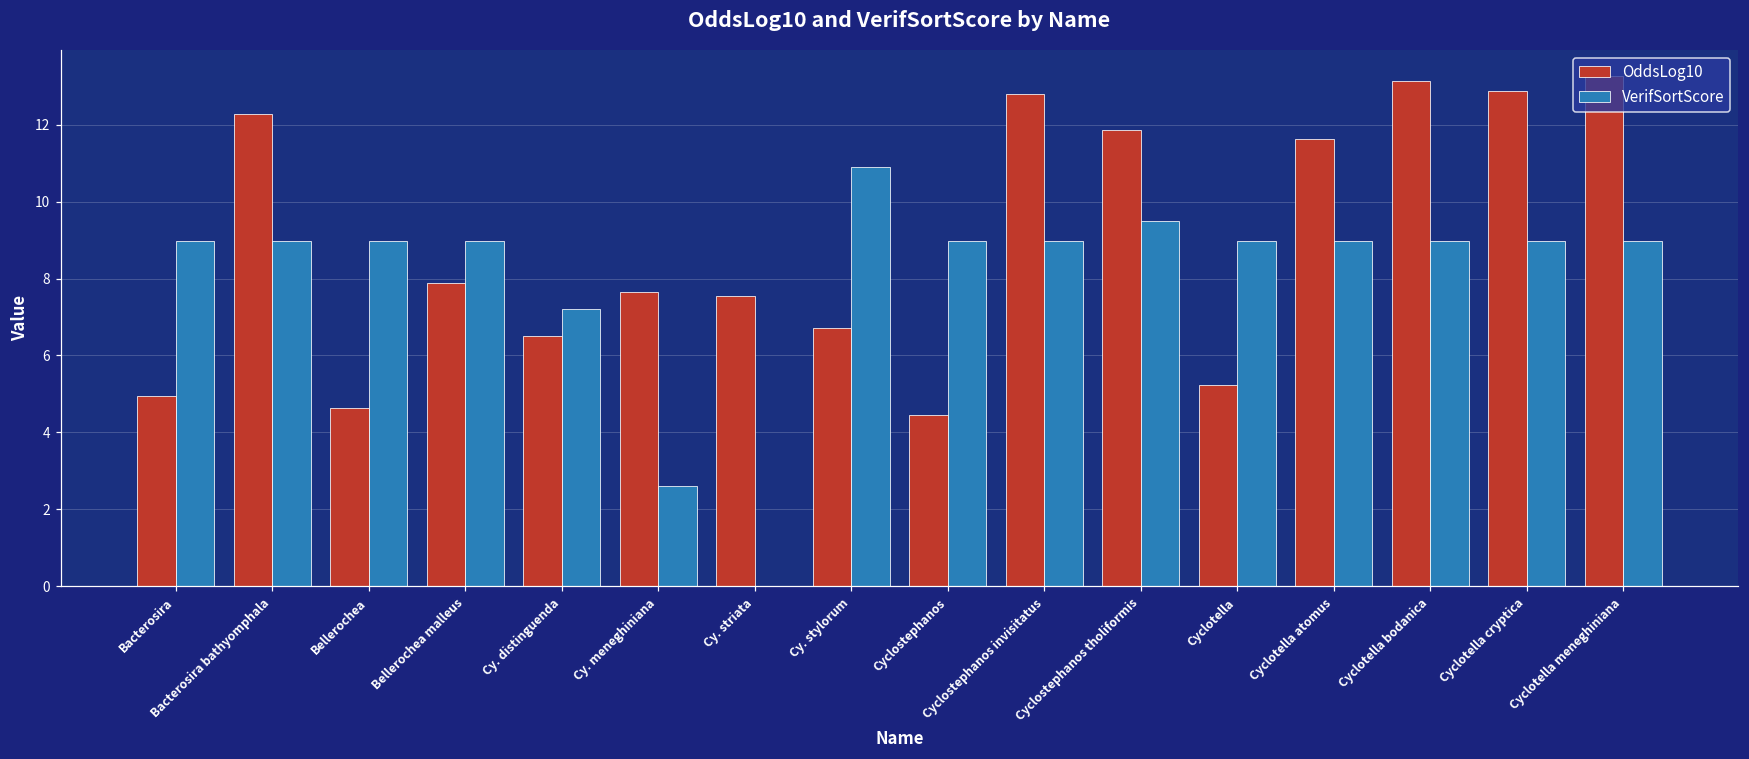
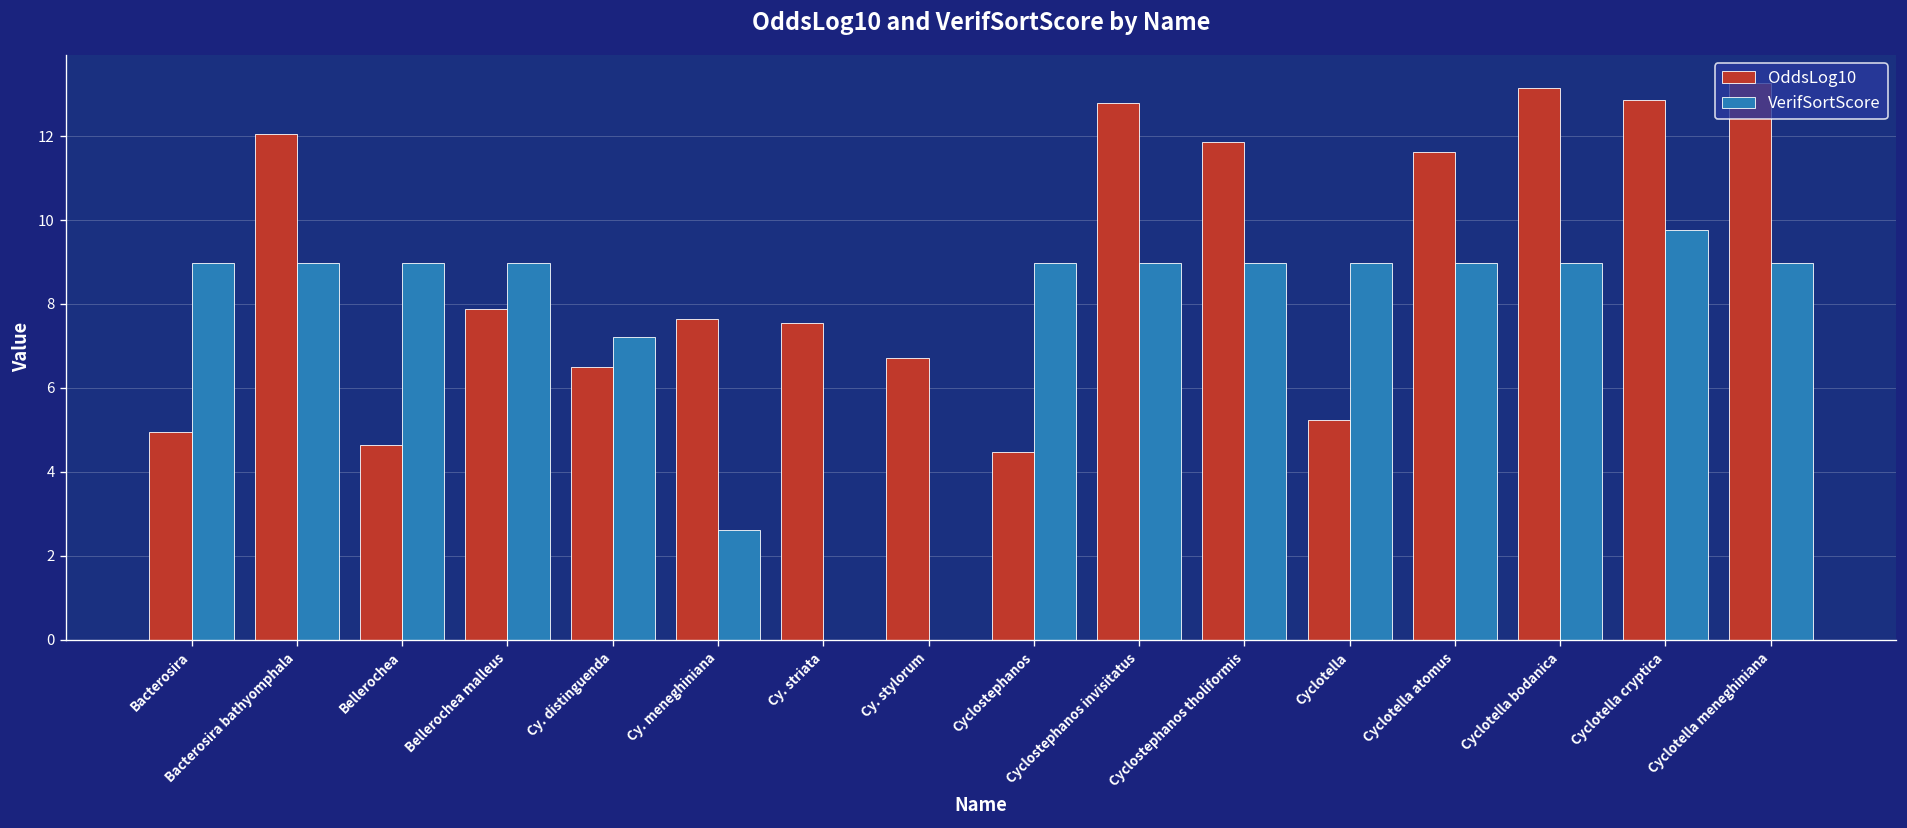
  {
    "OddsLog10": {
      "Bacterosira": 5.0,
-     "Bacterosira bathyomphala": 12.3,
+     "Bacterosira bathyomphala": 12.0,
      "Bellerochea": 4.6,
      "Bellerochea malleus": 7.9,
      "Cy. distinguenda": 6.5,
      "Cy. meneghiniana": 7.6,
      "Cy. striata": 7.5,
      "Cy. stylorum": 6.7,
      "Cyclostephanos": 4.5,
      "Cyclostephanos invisitatus": 12.8,
      "Cyclostephanos tholiformis": 11.9,
      "Cyclotella": 5.2,
      "Cyclotella atomus": 11.6,
      "Cyclotella bodanica": 13.1,
      "Cyclotella cryptica": 12.9
    },
    "VerifSortScore": {
      "Bacterosira": 9.0,
      "Bacterosira bathyomphala": 9.0,
      "Bellerochea": 9.0,
      "Bellerochea malleus": 9.0,
      "Cy. distinguenda": 7.2,
      "Cy. meneghiniana": 2.6,
      "Cy. striata": 0.0,
-     "Cy. stylorum": 10.9,
+     "Cy. stylorum": 0.0,
      "Cyclostephanos": 9.0,
      "Cyclostephanos invisitatus": 9.0,
-     "Cyclostephanos tholiformis": 9.5,
+     "Cyclostephanos tholiformis": 9.0,
      "Cyclotella": 9.0,
      "Cyclotella atomus": 9.0,
      "Cyclotella bodanica": 9.0,
-     "Cyclotella cryptica": 9.0,
+     "Cyclotella cryptica": 9.8,
      "Cyclotella meneghiniana": 9.0
    }
  }
